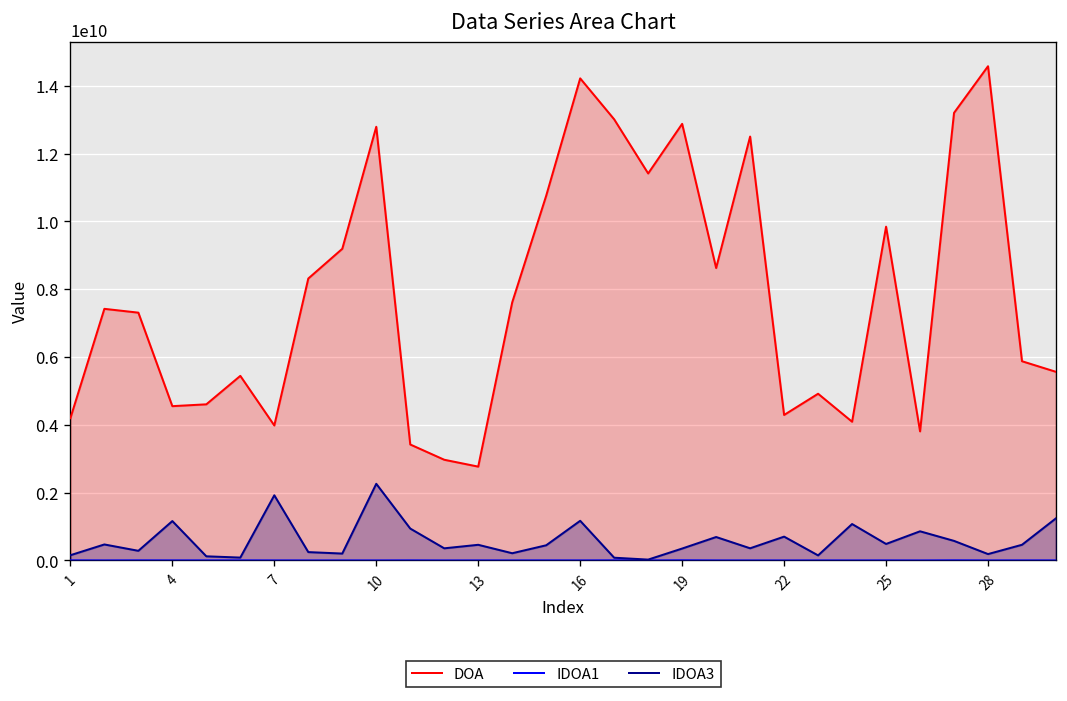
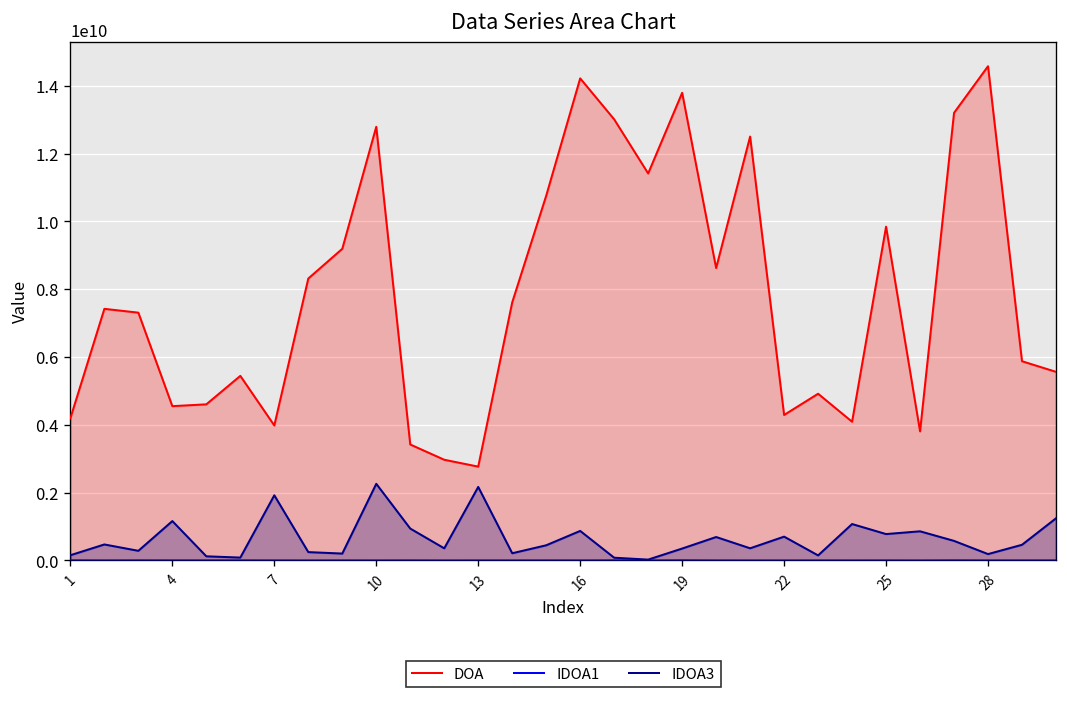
  {
    "DOA": {
      "1": 4200000000,
      "4": 4600000000,
      "7": 4000000000,
      "10": 12800000000,
      "13": 2800000000,
      "16": 14200000000,
-     "19": 12900000000,
+     "19": 13800000000,
      "22": 4300000000,
      "25": 9800000000,
      "28": 14600000000
    },
    "IDOA1": {
      "1": 0,
      "4": 0,
      "7": 0,
      "10": 0,
      "13": 0,
      "16": 0,
      "19": 0,
      "22": 0,
      "25": 0,
      "28": 0
    },
    "IDOA3": {
      "1": 200000000,
      "4": 1200000000,
      "7": 1900000000,
      "10": 2300000000,
-     "13": 500000000,
-     "16": 1200000000,
+     "13": 2200000000,
+     "16": 900000000,
      "19": 400000000,
      "22": 700000000,
-     "25": 500000000,
+     "25": 800000000,
      "28": 200000000
    }
  }
